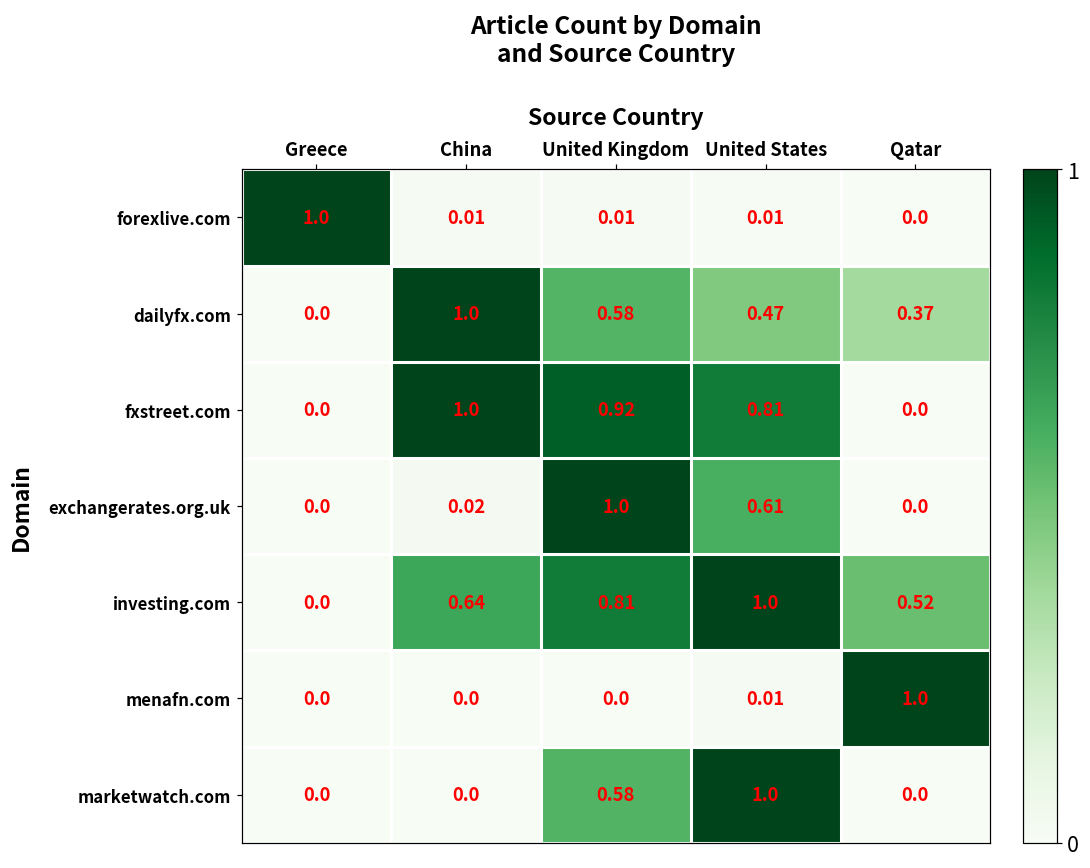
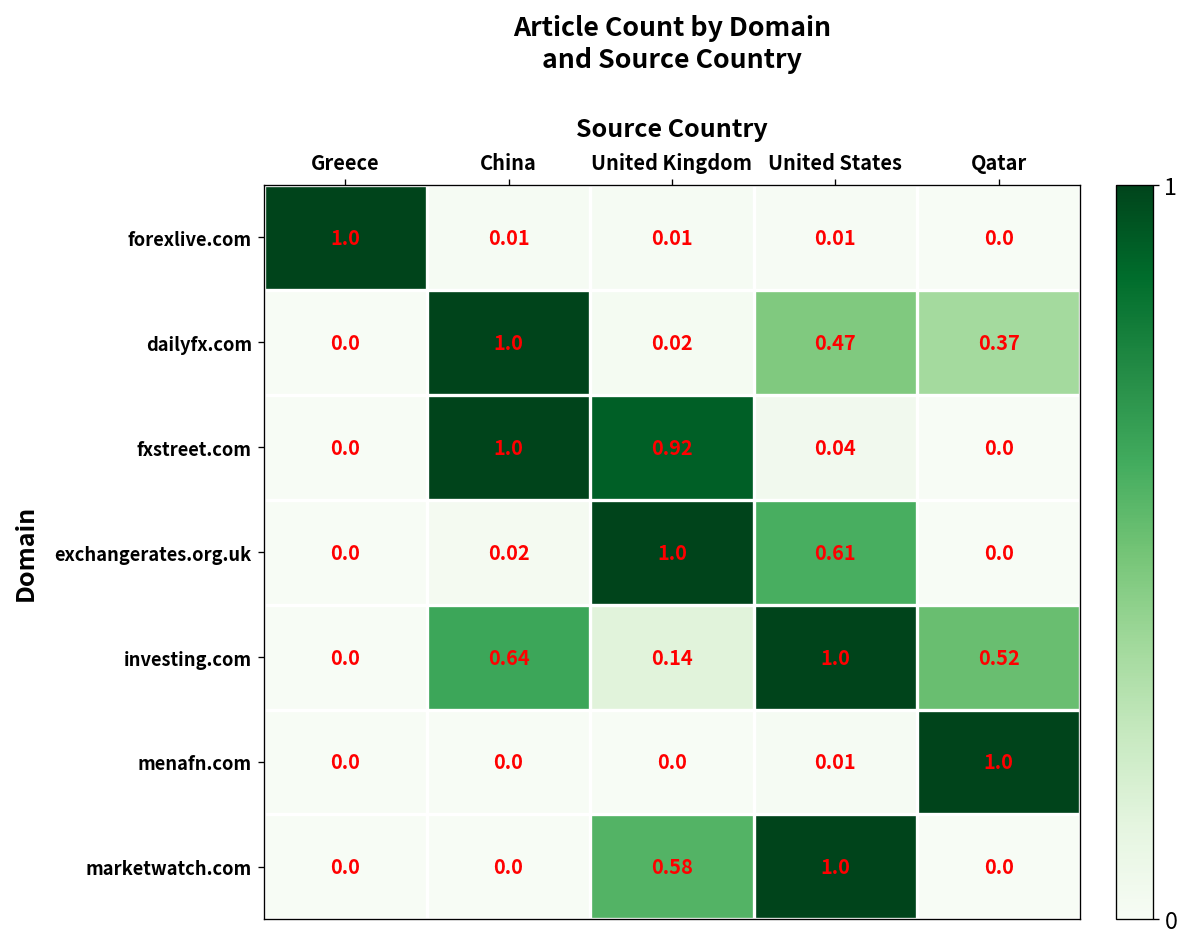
  {
    "forexlive.com": {
      "Greece": 1.0,
      "China": 0.01,
      "United Kingdom": 0.01,
      "United States": 0.01,
      "Qatar": 0.0
    },
    "dailyfx.com": {
      "Greece": 0.0,
      "China": 1.0,
-     "United Kingdom": 0.58,
+     "United Kingdom": 0.02,
      "United States": 0.47,
      "Qatar": 0.37
    },
    "fxstreet.com": {
      "Greece": 0.0,
      "China": 1.0,
      "United Kingdom": 0.92,
-     "United States": 0.81,
+     "United States": 0.04,
      "Qatar": 0.0
    },
    "exchangerates.org.uk": {
      "Greece": 0.0,
      "China": 0.02,
      "United Kingdom": 1.0,
      "United States": 0.61,
      "Qatar": 0.0
    },
    "investing.com": {
      "Greece": 0.0,
      "China": 0.64,
-     "United Kingdom": 0.81,
+     "United Kingdom": 0.14,
      "United States": 1.0,
      "Qatar": 0.52
    },
    "menafn.com": {
      "Greece": 0.0,
      "China": 0.0,
      "United Kingdom": 0.0,
      "United States": 0.01,
      "Qatar": 1.0
    },
    "marketwatch.com": {
      "Greece": 0.0,
      "China": 0.0,
      "United Kingdom": 0.58,
      "United States": 1.0,
      "Qatar": 0.0
    }
  }
